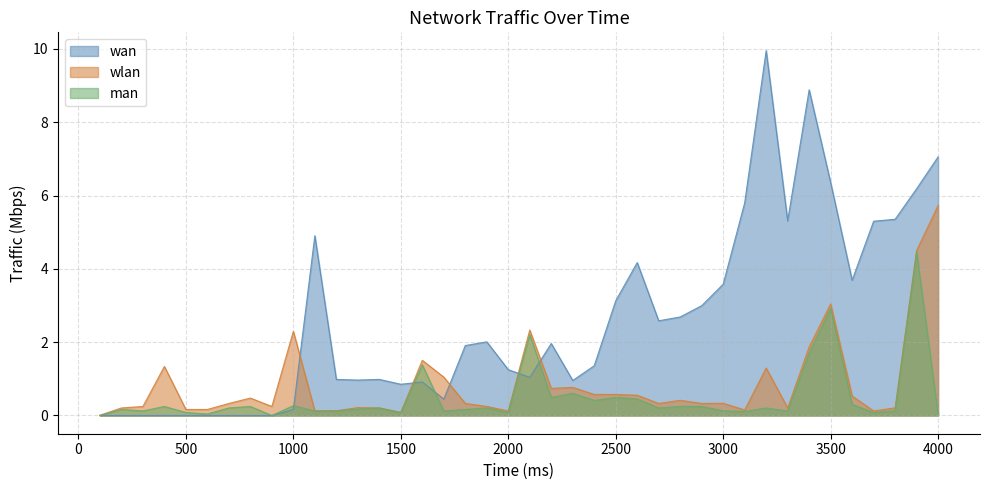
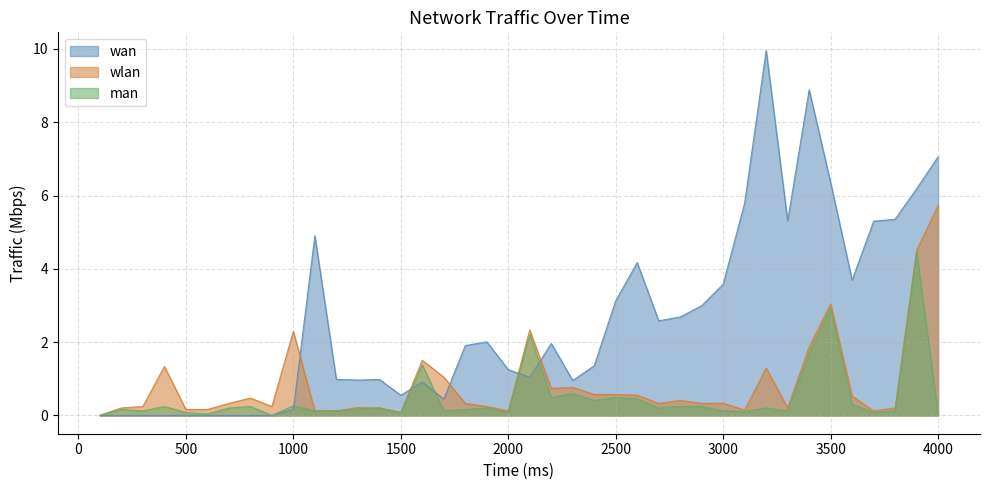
  {
    "wan": {
      "500": 0.0,
      "1000": 0.2,
-     "1500": 0.9,
+     "1500": 0.6,
      "2000": 1.3,
      "2500": 3.1,
      "3000": 3.6,
      "3500": 6.4,
      "4000": 7.1
    },
    "wlan": {
      "500": 0.2,
      "1000": 2.3,
      "2500": 0.6,
      "3000": 0.3,
      "3500": 3.0,
      "4000": 5.7
    },
    "man": {
      "500": 0.1,
      "1000": 0.3,
      "2500": 0.5,
      "3000": 0.1,
      "3500": 2.9,
      "4000": 0.0
    }
  }
